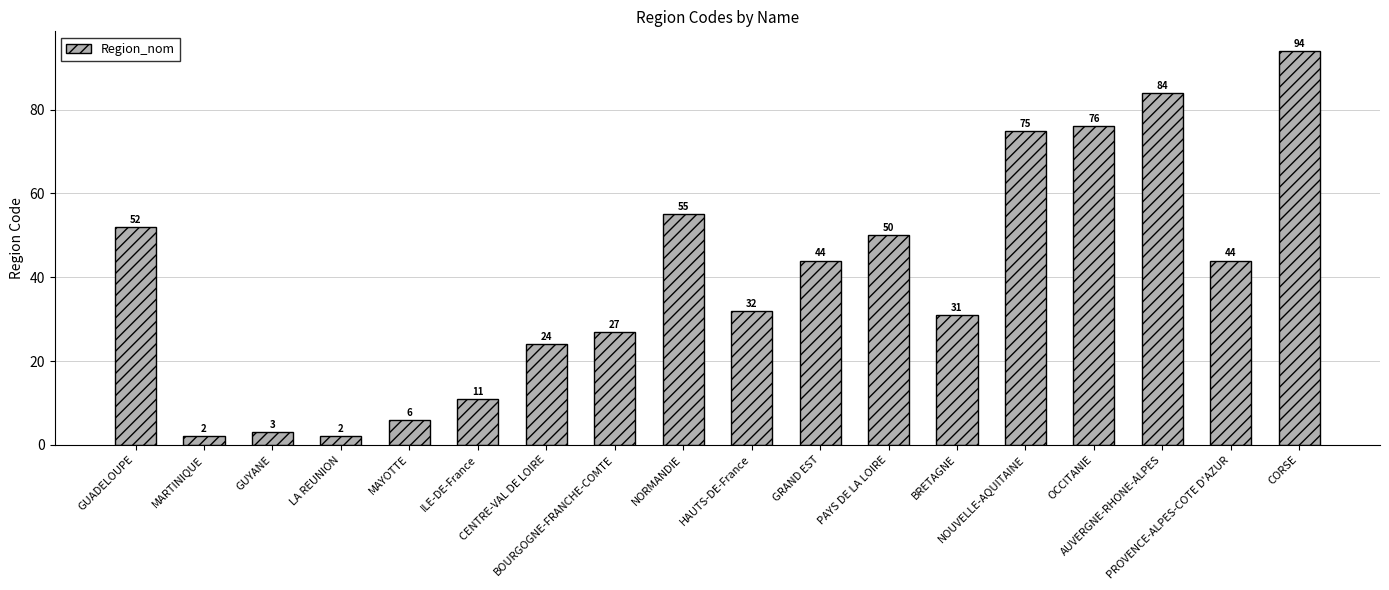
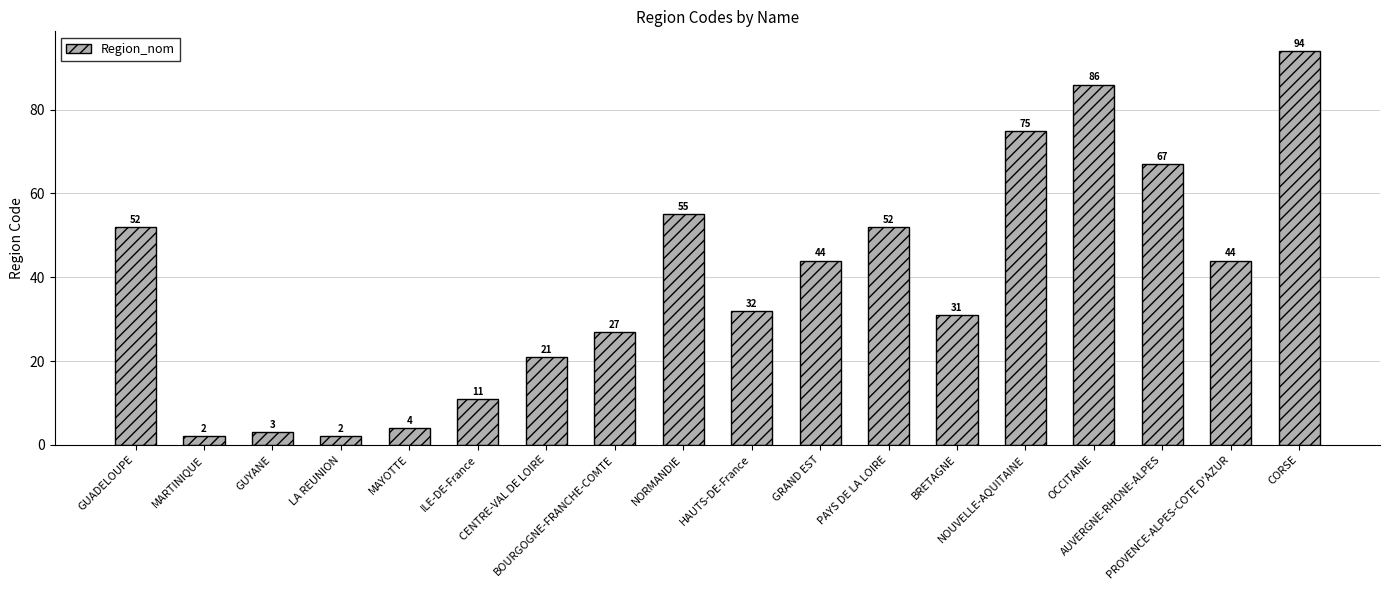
  {
    "GUADELOUPE": 52,
    "MARTINIQUE": 2,
    "GUYANE": 3,
    "LA REUNION": 2,
-   "MAYOTTE": 6,
+   "MAYOTTE": 4,
    "ILE-DE-France": 11,
-   "CENTRE-VAL DE LOIRE": 24,
+   "CENTRE-VAL DE LOIRE": 21,
    "BOURGOGNE-FRANCHE-COMTE": 27,
    "NORMANDIE": 55,
    "HAUTS-DE-France": 32,
    "GRAND EST": 44,
-   "PAYS DE LA LOIRE": 50,
+   "PAYS DE LA LOIRE": 52,
    "BRETAGNE": 31,
    "NOUVELLE-AQUITAINE": 75,
-   "OCCITANIE": 76,
-   "AUVERGNE-RHONE-ALPES": 84,
+   "OCCITANIE": 86,
+   "AUVERGNE-RHONE-ALPES": 67,
    "PROVENCE-ALPES-COTE D'AZUR": 44,
    "CORSE": 94
  }
